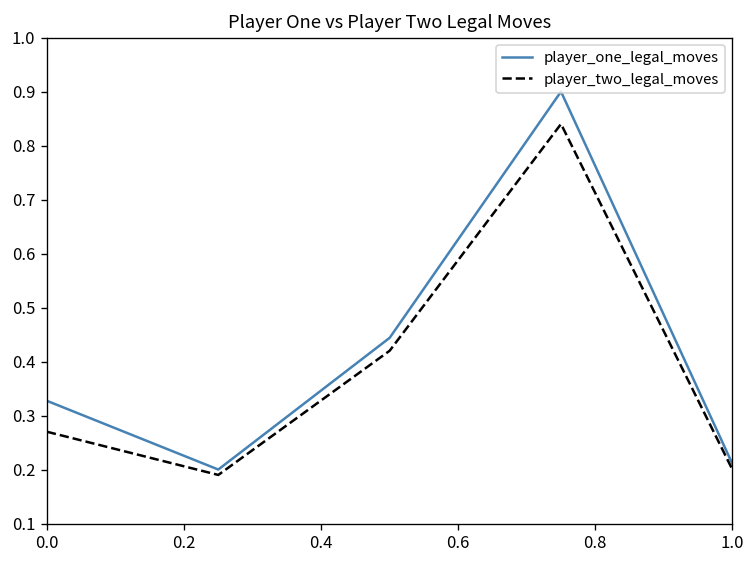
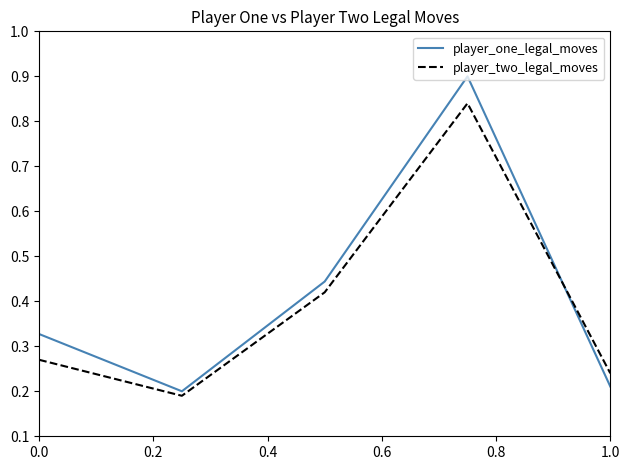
  {
    "player_one_legal_moves": {
      "0.0": 0.33,
      "1.0": 0.21
    },
    "player_two_legal_moves": {
      "0.0": 0.27,
-     "1.0": 0.20
+     "1.0": 0.24
    }
  }
